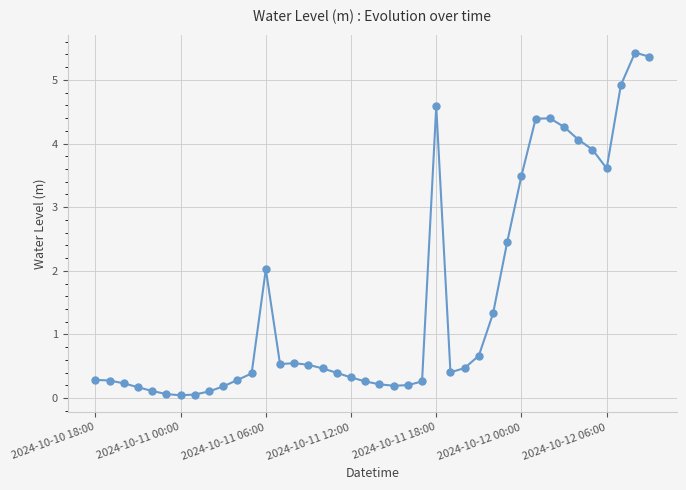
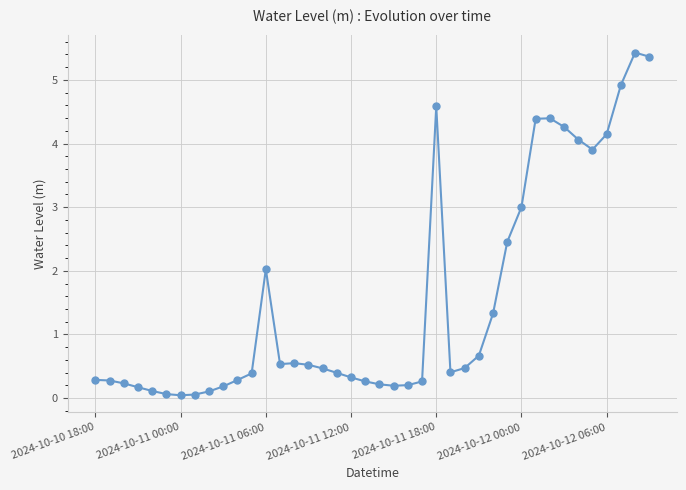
  {
    "2024-10-10 18:00": 0.3,
    "2024-10-11 00:00": 0.0,
    "2024-10-11 06:00": 2.0,
    "2024-10-11 12:00": 0.3,
    "2024-10-11 18:00": 4.6,
-   "2024-10-12 00:00": 3.5,
-   "2024-10-12 06:00": 3.6
+   "2024-10-12 00:00": 3.0,
+   "2024-10-12 06:00": 4.1
  }
